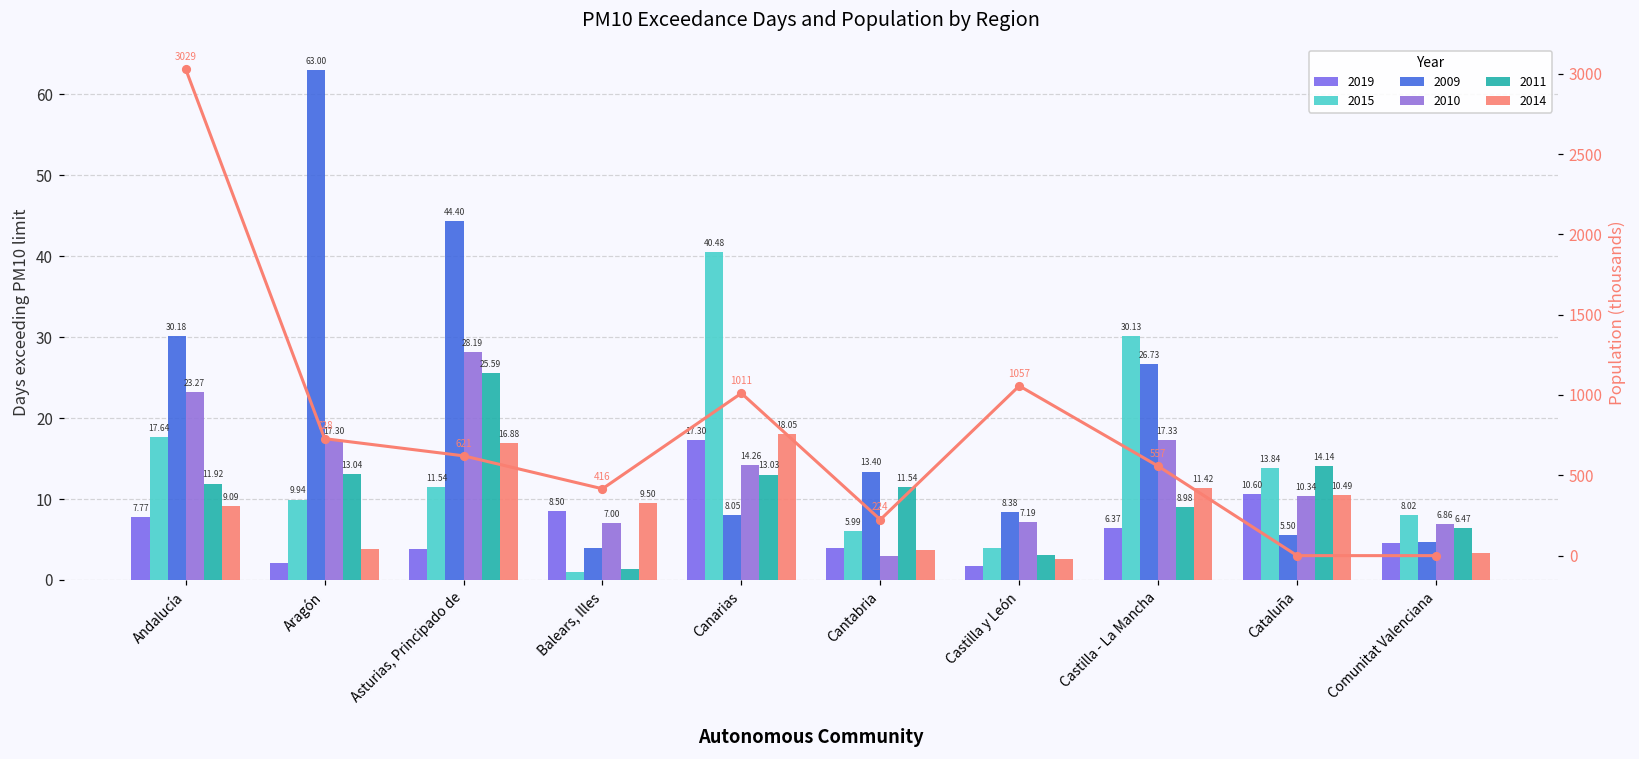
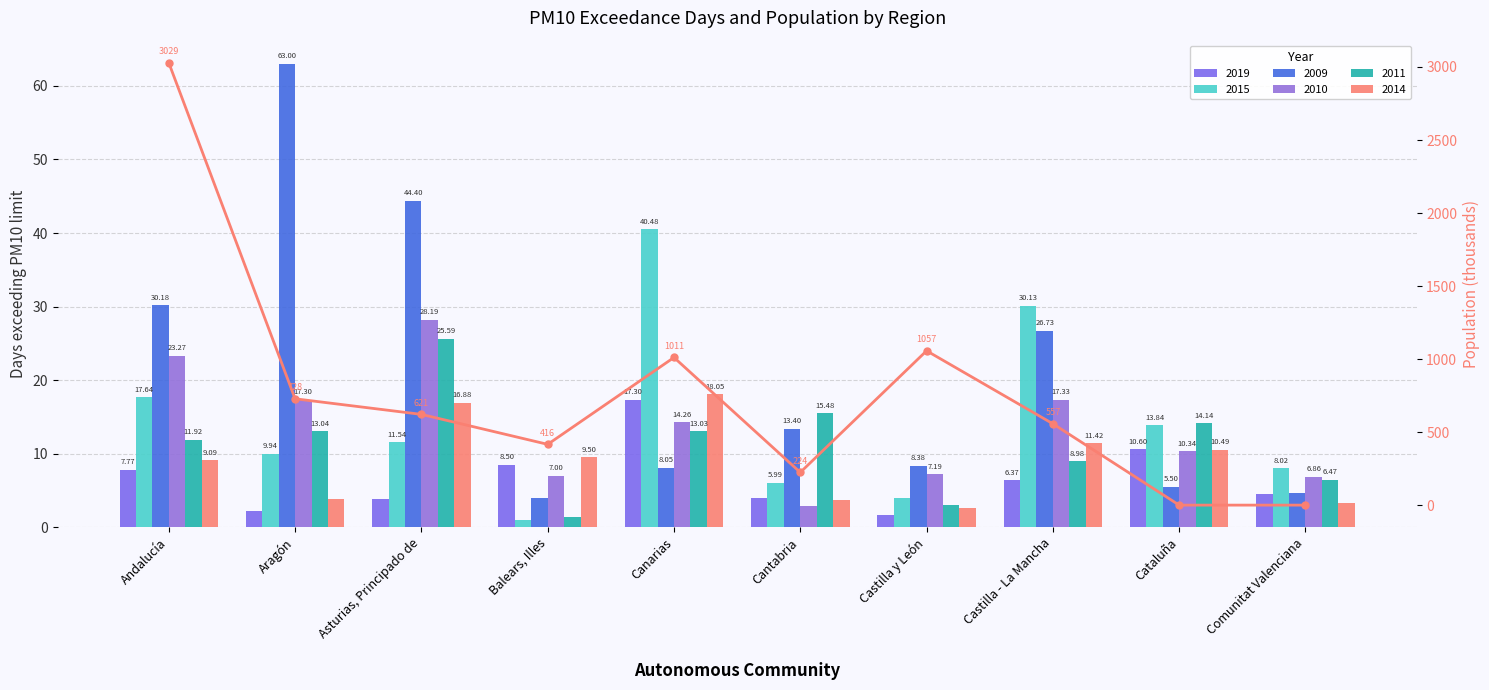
  {
    "2015": {
      "Andalucía": 17.64,
      "Aragón": 9.94,
      "Asturias, Principado de": 11.54,
      "Canarias": 40.48,
      "Cantabria": 5.99,
      "Castilla - La Mancha": 30.13,
      "Cataluña": 13.84,
      "Comunitat Valenciana": 8.02
    },
    "2011": {
      "Andalucía": 11.92,
      "Aragón": 13.04,
      "Asturias, Principado de": 25.59,
      "Canarias": 13.03,
-     "Cantabria": 11.54,
+     "Cantabria": 15.48,
      "Castilla - La Mancha": 8.98,
      "Cataluña": 14.14,
      "Comunitat Valenciana": 6.47
    }
  }
